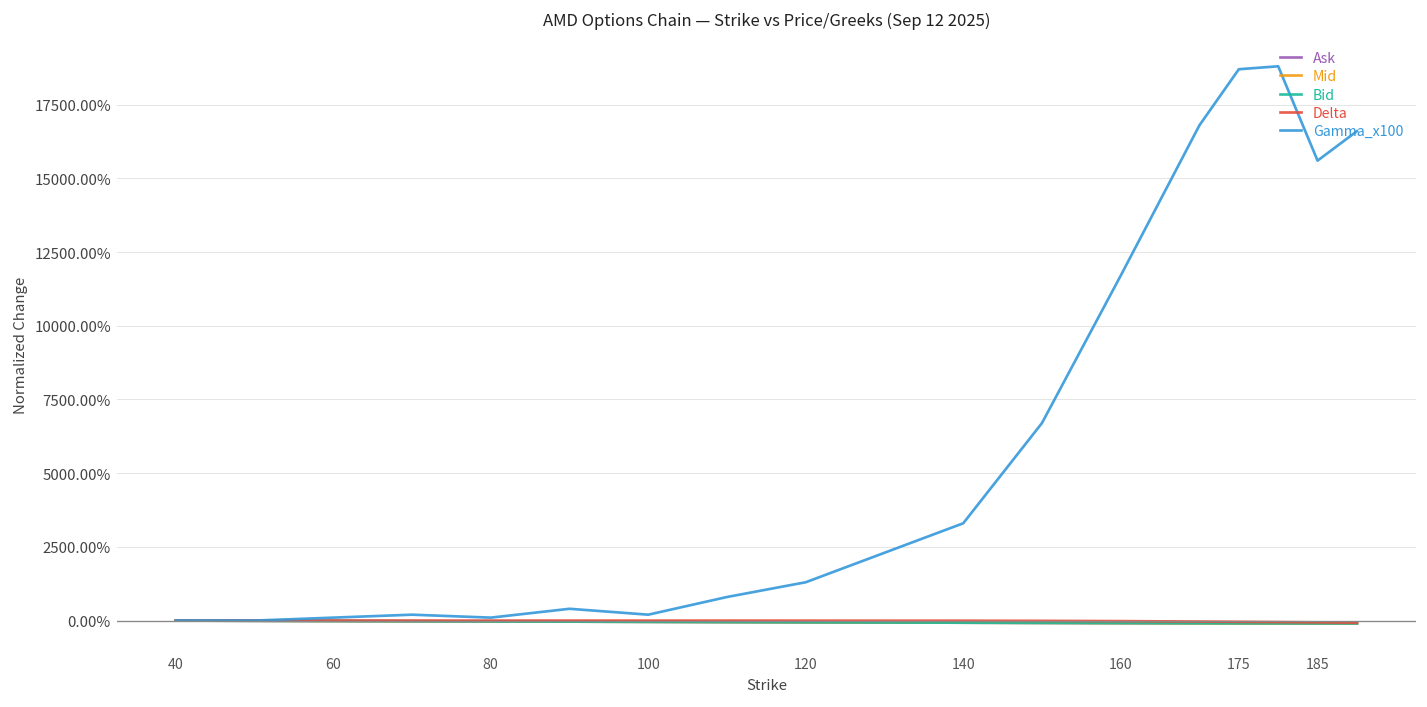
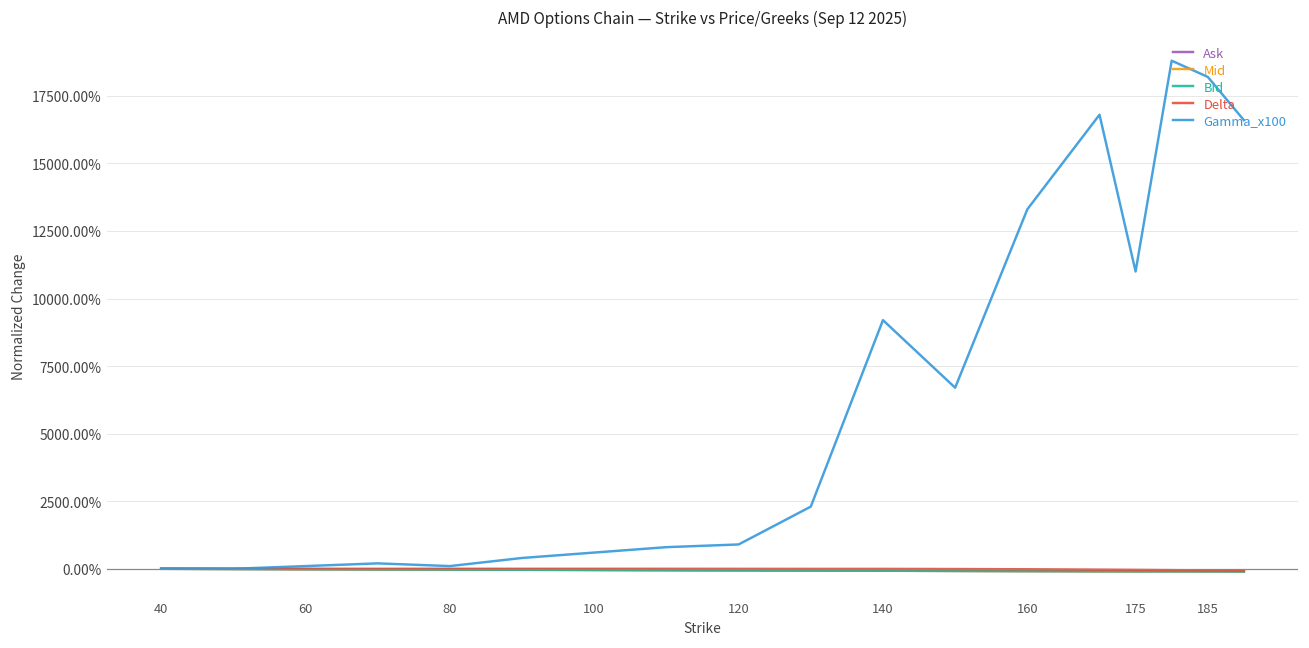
  {
    "Gamma_x100": {
-     "100": "200%",
-     "120": "1300%",
-     "140": "3300%",
-     "160": "11700%",
-     "175": "18700%",
-     "185": "15600%"
+     "100": "600%",
+     "120": "900%",
+     "140": "9200%",
+     "160": "13300%",
+     "175": "11000%",
+     "185": "18200%"
    }
  }
